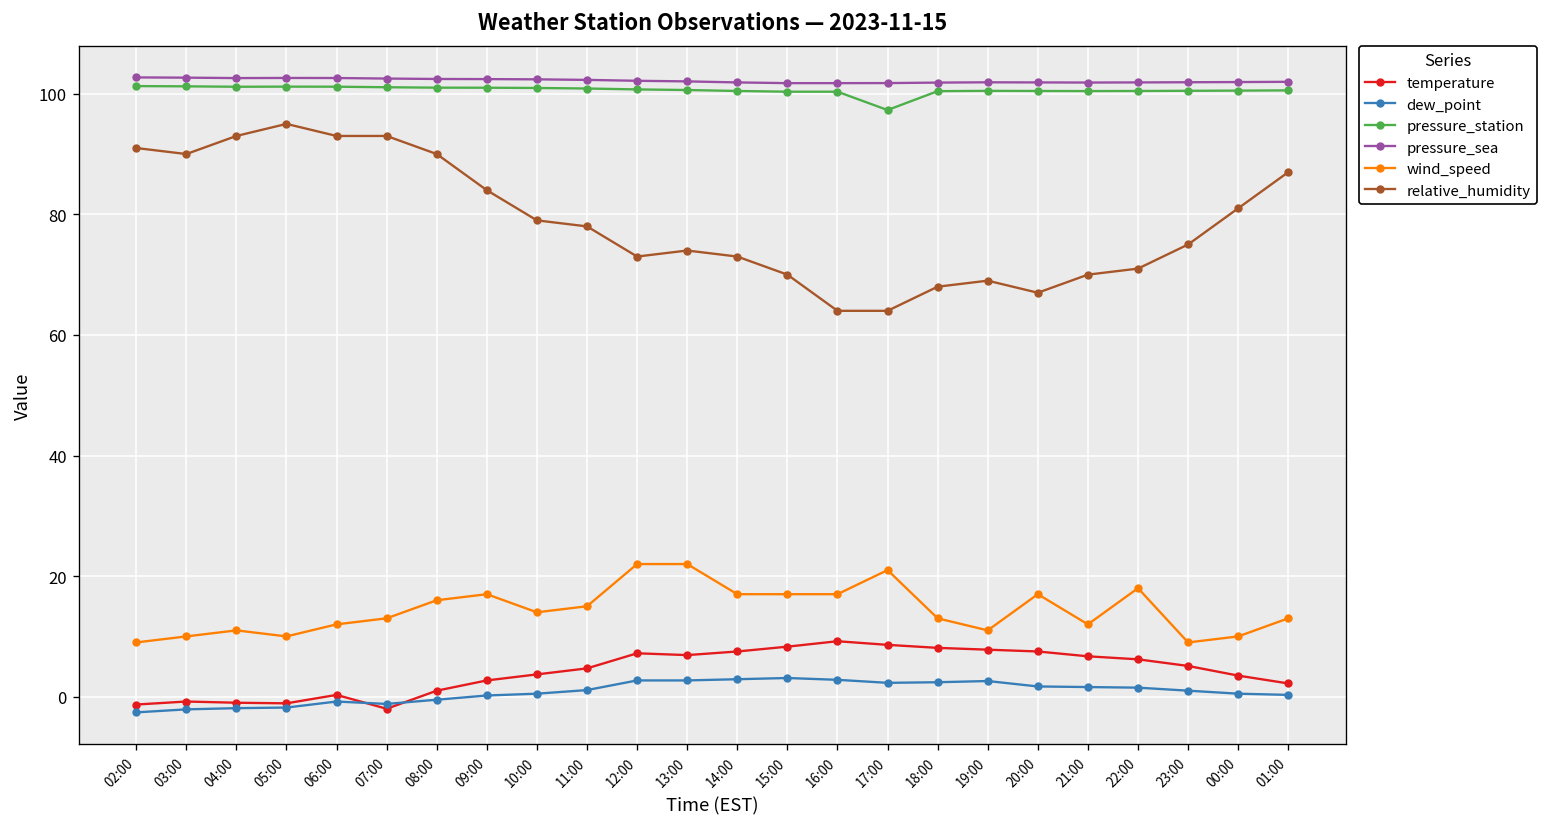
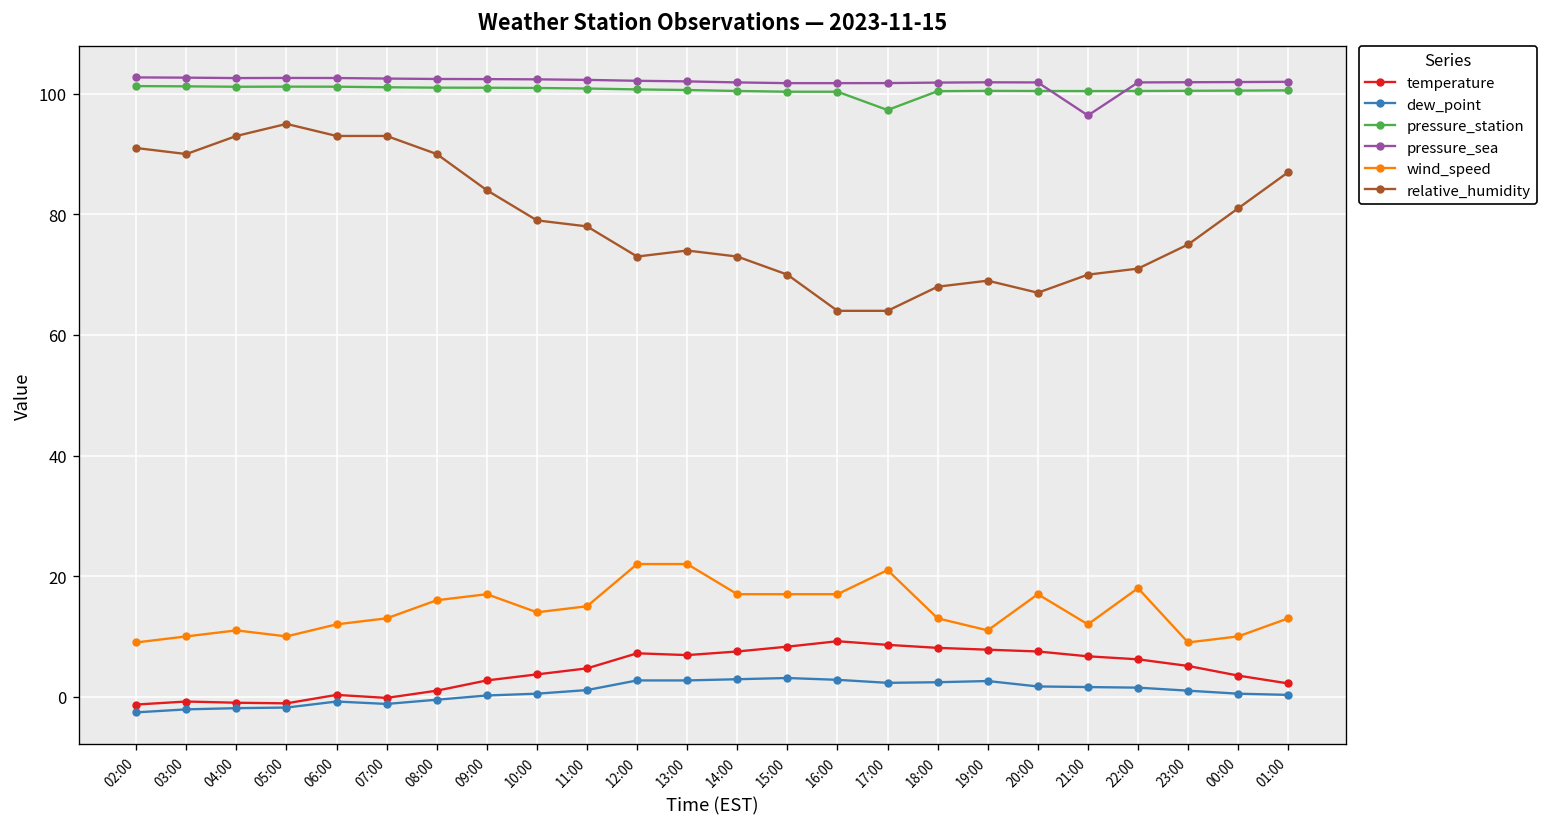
  {
    "temperature": {
      "02:00": -1,
      "03:00": -1,
      "04:00": -1,
      "05:00": -1,
      "06:00": 0,
-     "07:00": -2,
+     "07:00": 0,
      "08:00": 1,
      "09:00": 3,
      "10:00": 4,
      "11:00": 5,
      "12:00": 7,
      "13:00": 7,
      "14:00": 8,
      "15:00": 8,
      "16:00": 9,
      "17:00": 9,
      "18:00": 8,
      "19:00": 8,
      "20:00": 8,
      "21:00": 7,
      "22:00": 6,
      "23:00": 5,
      "00:00": 4,
      "01:00": 2
    },
    "dew_point": {
      "02:00": -3,
      "03:00": -2,
      "04:00": -2,
      "05:00": -2,
      "06:00": -1,
      "07:00": -1,
      "08:00": -1,
      "09:00": 0,
      "10:00": 1,
      "11:00": 1,
      "12:00": 3,
      "13:00": 3,
      "14:00": 3,
      "15:00": 3,
      "16:00": 3,
      "17:00": 2,
      "18:00": 2,
      "19:00": 3,
      "20:00": 2,
      "21:00": 2,
      "22:00": 2,
      "23:00": 1,
      "00:00": 1,
      "01:00": 0
    },
    "pressure_station": {
      "02:00": 101,
      "03:00": 101,
      "04:00": 101,
      "05:00": 101,
      "06:00": 101,
      "07:00": 101,
      "08:00": 101,
      "09:00": 101,
      "10:00": 101,
      "11:00": 101,
      "12:00": 101,
      "13:00": 101,
      "14:00": 100,
      "15:00": 100,
      "16:00": 100,
      "17:00": 97,
      "18:00": 100,
      "19:00": 100,
      "20:00": 100,
      "21:00": 100,
      "22:00": 100,
      "23:00": 100,
      "00:00": 101,
      "01:00": 101
    },
    "pressure_sea": {
      "02:00": 103,
      "03:00": 103,
      "04:00": 103,
      "05:00": 103,
      "06:00": 103,
      "07:00": 103,
      "08:00": 102,
      "09:00": 102,
      "10:00": 102,
      "11:00": 102,
      "12:00": 102,
      "13:00": 102,
      "14:00": 102,
      "15:00": 102,
      "16:00": 102,
      "17:00": 102,
      "18:00": 102,
      "19:00": 102,
      "20:00": 102,
-     "21:00": 102,
+     "21:00": 96,
      "22:00": 102,
      "23:00": 102,
      "00:00": 102,
      "01:00": 102
    },
    "wind_speed": {
      "02:00": 9,
      "03:00": 10,
      "04:00": 11,
      "05:00": 10,
      "06:00": 12,
      "07:00": 13,
      "08:00": 16,
      "09:00": 17,
      "10:00": 14,
      "11:00": 15,
      "12:00": 22,
      "13:00": 22,
      "14:00": 17,
      "15:00": 17,
      "16:00": 17,
      "17:00": 21,
      "18:00": 13,
      "19:00": 11,
      "20:00": 17,
      "21:00": 12,
      "22:00": 18,
      "23:00": 9,
      "00:00": 10,
      "01:00": 13
    },
    "relative_humidity": {
      "02:00": 91,
      "03:00": 90,
      "04:00": 93,
      "05:00": 95,
      "06:00": 93,
      "07:00": 93,
      "08:00": 90,
      "09:00": 84,
      "10:00": 79,
      "11:00": 78,
      "12:00": 73,
      "13:00": 74,
      "14:00": 73,
      "15:00": 70,
      "16:00": 64,
      "17:00": 64,
      "18:00": 68,
      "19:00": 69,
      "20:00": 67,
      "21:00": 70,
      "22:00": 71,
      "23:00": 75,
      "00:00": 81,
      "01:00": 87
    }
  }
